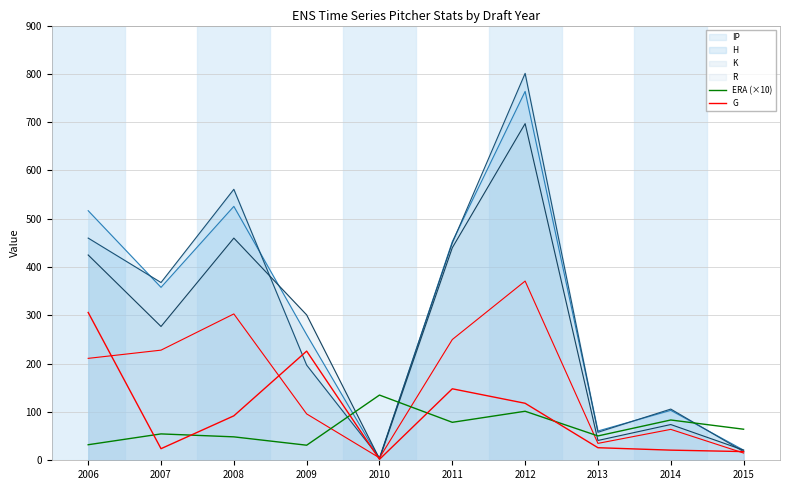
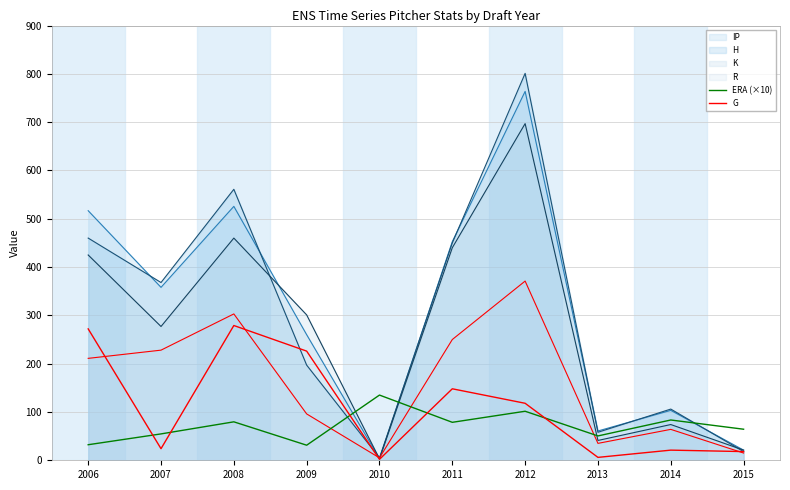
  {
    "ERA (×10)": {
      "2006": 30,
      "2007": 50,
-     "2008": 50,
+     "2008": 80,
      "2009": 30,
      "2010": 140,
      "2011": 80,
      "2012": 100,
      "2013": 50,
      "2014": 80,
      "2015": 60
    },
    "G": {
-     "2006": 310,
+     "2006": 270,
      "2007": 20,
-     "2008": 90,
+     "2008": 280,
      "2009": 230,
      "2011": 150,
      "2012": 120,
-     "2013": 30,
+     "2013": 10,
      "2014": 20
    }
  }
